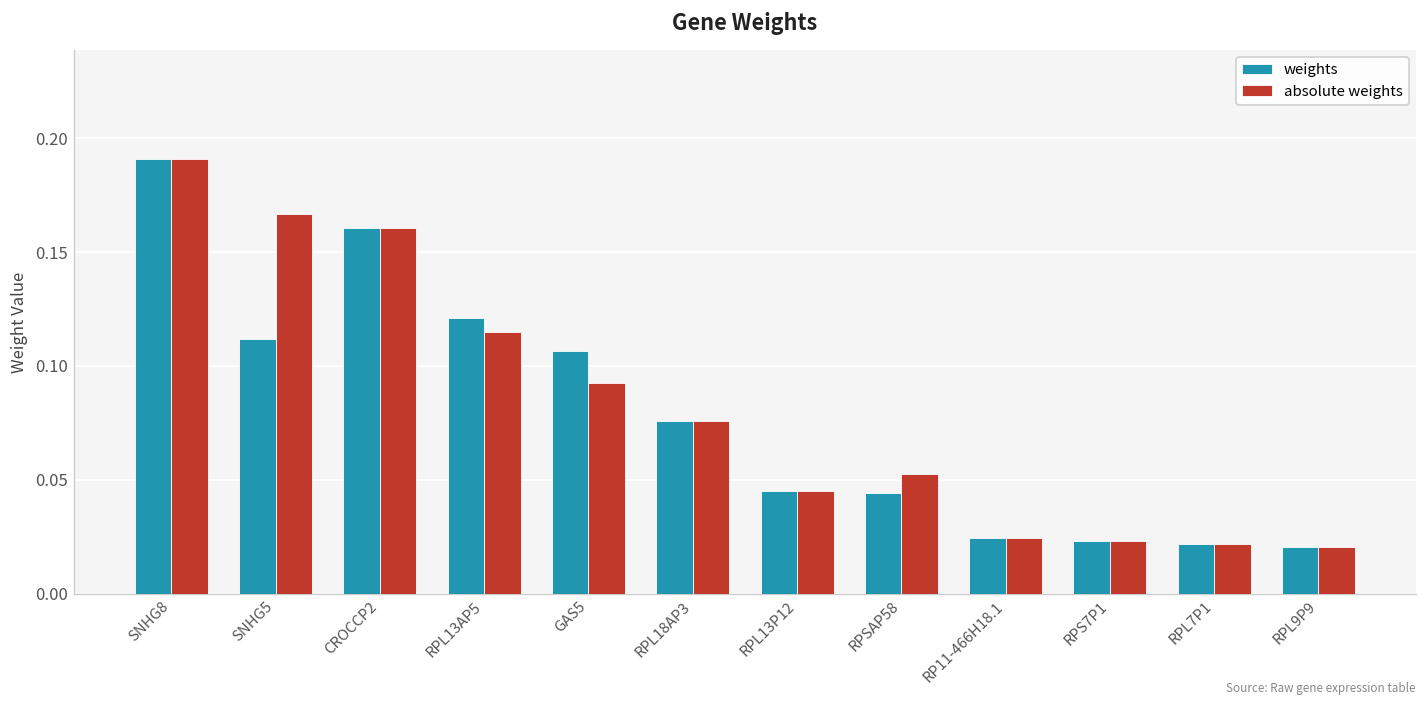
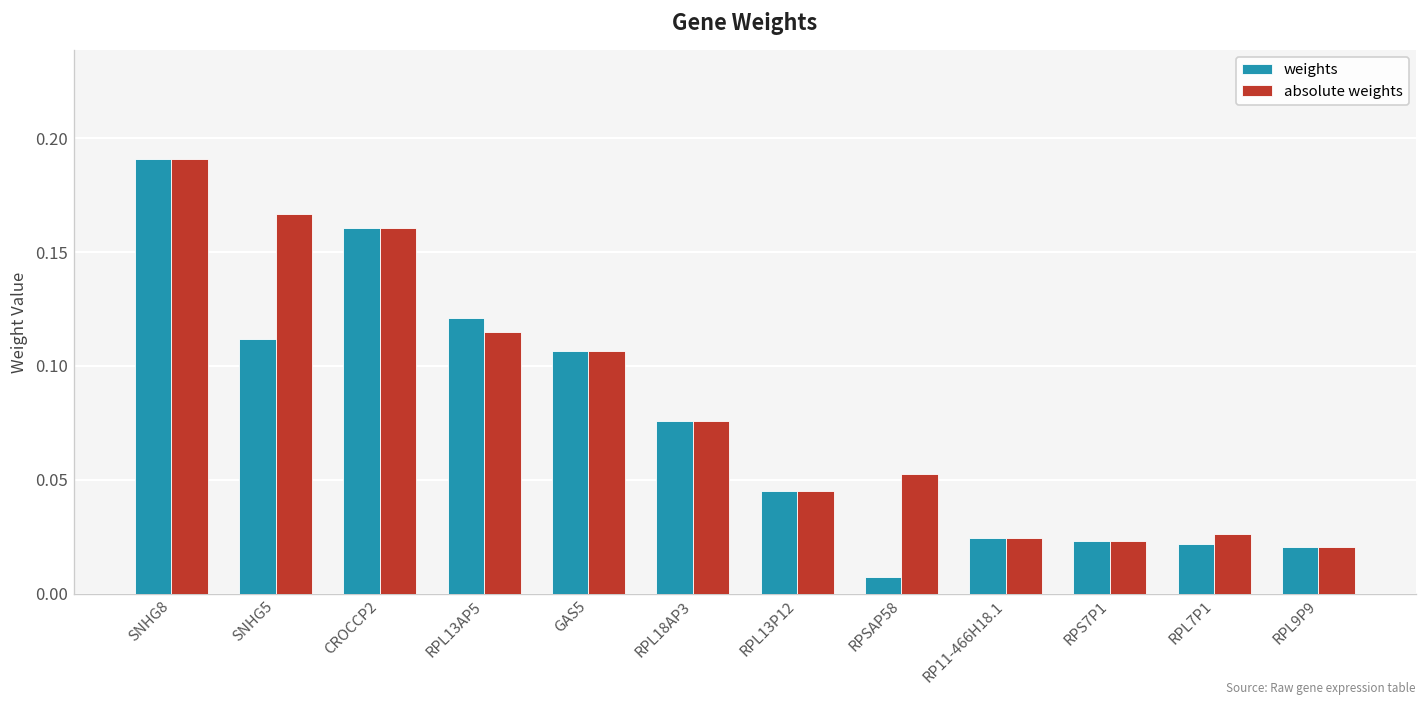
  {
    "weights": {
      "SNHG8": 0.191,
      "SNHG5": 0.112,
      "CROCCP2": 0.161,
      "RPL13AP5": 0.121,
      "GAS5": 0.106,
      "RPL18AP3": 0.076,
      "RPL13P12": 0.045,
-     "RPSAP58": 0.044,
+     "RPSAP58": 0.007,
      "RP11-466H18.1": 0.024,
      "RPS7P1": 0.023,
      "RPL7P1": 0.022,
      "RPL9P9": 0.020
    },
    "absolute weights": {
      "SNHG8": 0.191,
      "SNHG5": 0.167,
      "CROCCP2": 0.161,
      "RPL13AP5": 0.115,
-     "GAS5": 0.093,
+     "GAS5": 0.106,
      "RPL18AP3": 0.076,
      "RPL13P12": 0.045,
      "RPSAP58": 0.052,
      "RP11-466H18.1": 0.024,
      "RPS7P1": 0.023,
-     "RPL7P1": 0.022,
+     "RPL7P1": 0.026,
      "RPL9P9": 0.020
    }
  }
